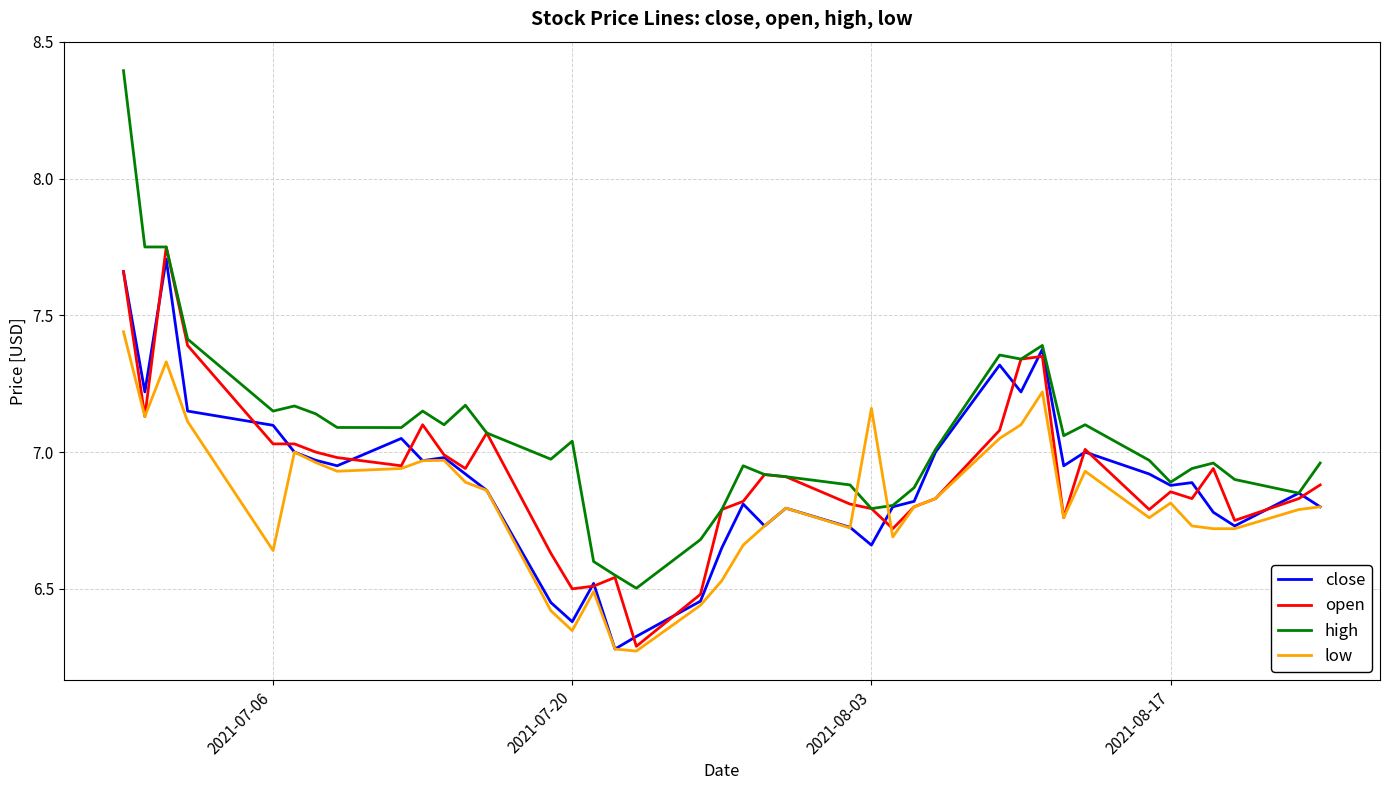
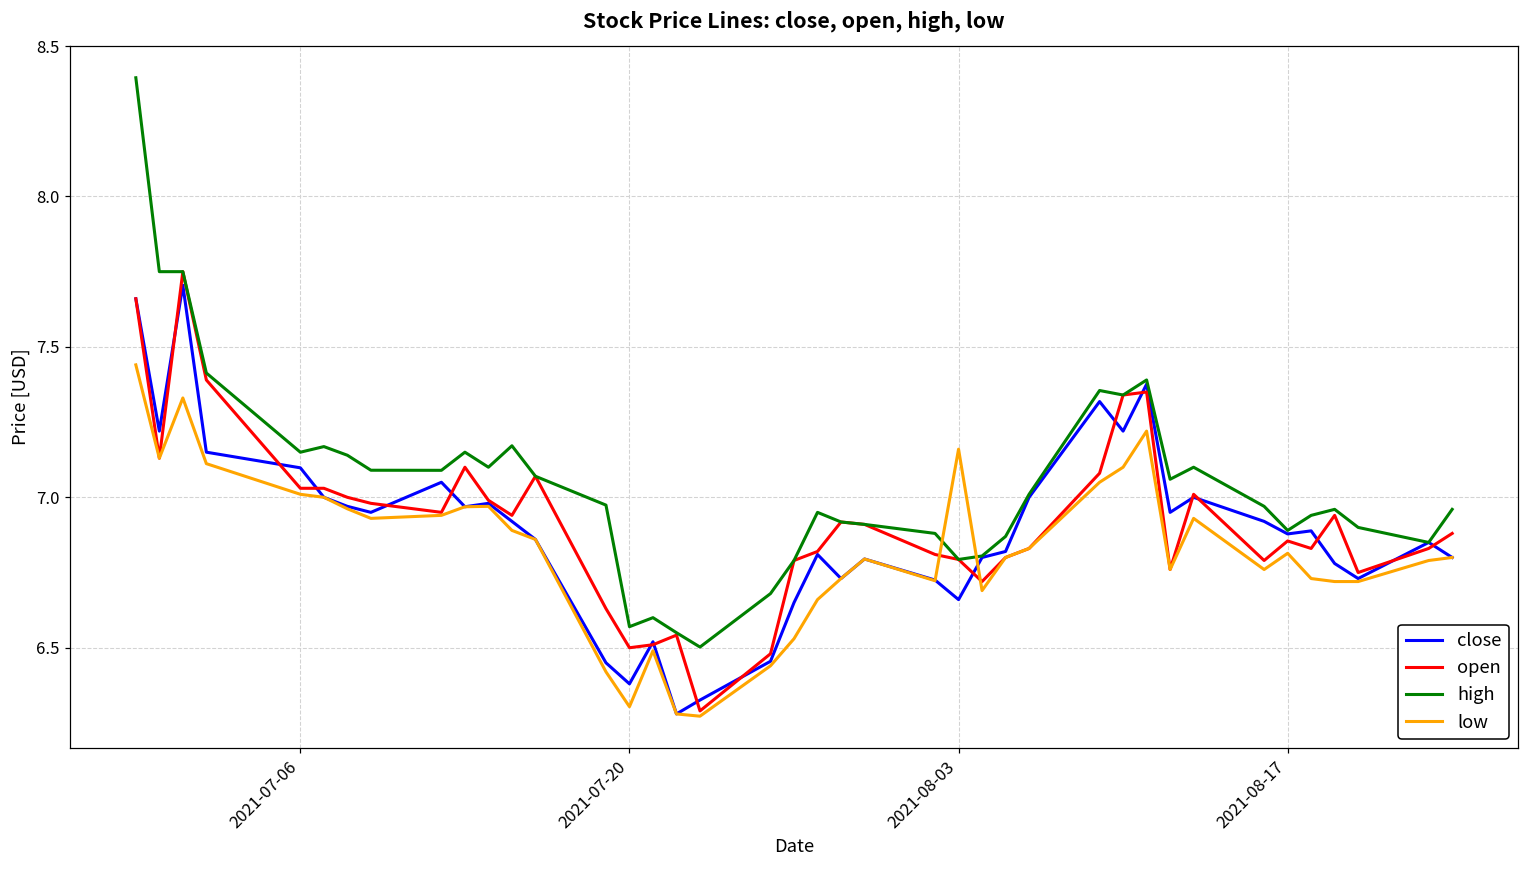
  {
    "close": {
      "2021-07-06": 7.10,
      "2021-07-20": 6.38,
      "2021-08-03": 6.66,
      "2021-08-17": 6.88
    },
    "open": {
      "2021-07-06": 7.03,
      "2021-07-20": 6.50,
      "2021-08-17": 6.86
    },
    "high": {
      "2021-07-06": 7.15,
-     "2021-07-20": 7.04,
+     "2021-07-20": 6.57,
      "2021-08-17": 6.89
    },
    "low": {
-     "2021-07-06": 6.64,
-     "2021-07-20": 6.35,
+     "2021-07-06": 7.01,
+     "2021-07-20": 6.30,
      "2021-08-03": 7.16,
      "2021-08-17": 6.81
    }
  }
